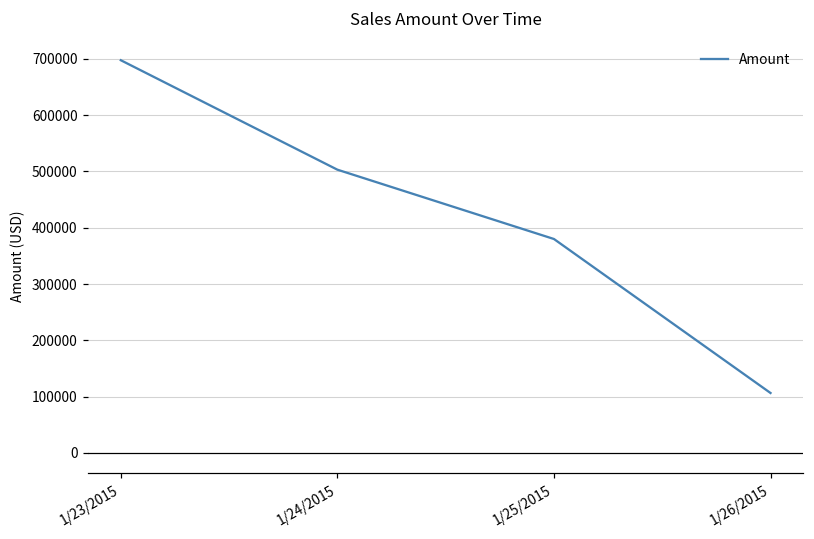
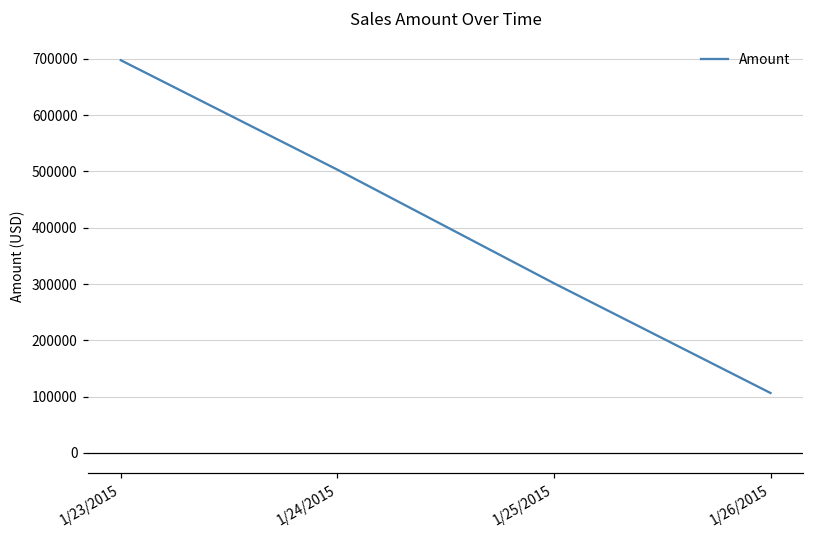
  {
    "1/23/2015": 700000,
    "1/24/2015": 500000,
-   "1/25/2015": 380000,
+   "1/25/2015": 300000,
    "1/26/2015": 110000
  }
